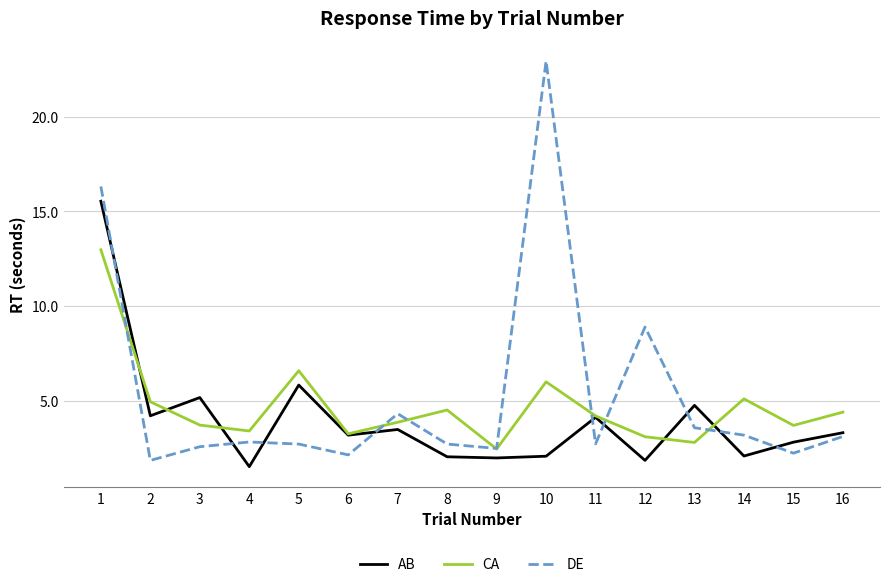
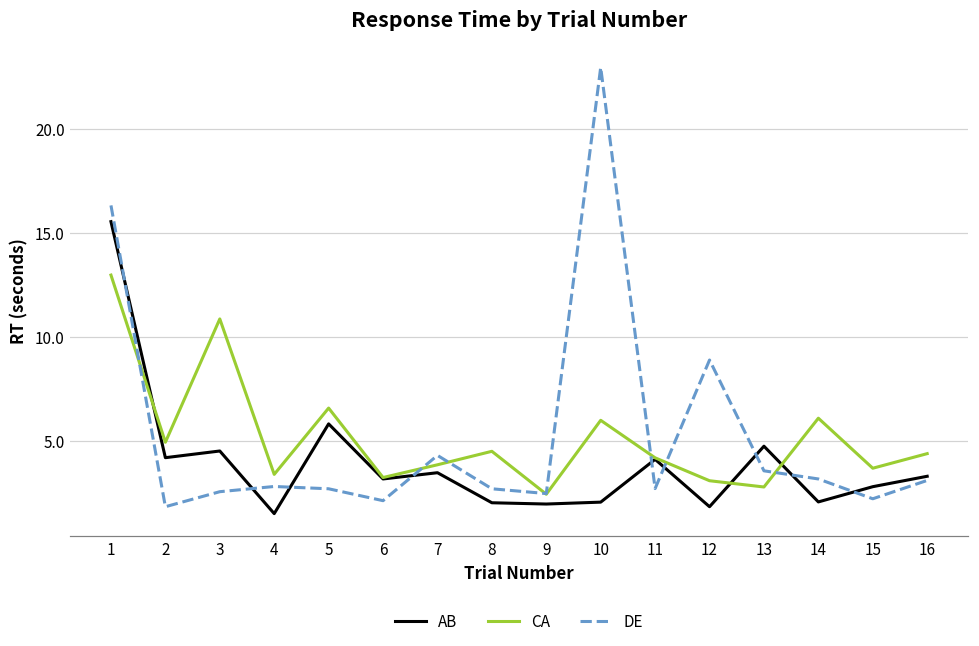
  {
    "AB": {
      "1": 15.5,
      "2": 4.2,
-     "3": 5.2,
+     "3": 4.5,
      "4": 1.5,
      "5": 5.8,
      "7": 3.5,
      "8": 2.0,
      "9": 2.0,
      "10": 2.1,
      "12": 1.9,
      "13": 4.8,
      "14": 2.1,
      "15": 2.8,
      "16": 3.3
    },
    "CA": {
      "1": 13.0,
      "2": 4.9,
-     "3": 3.7,
+     "3": 10.9,
      "4": 3.4,
      "5": 6.6,
      "7": 3.9,
      "8": 4.5,
      "10": 6.0,
      "12": 3.1,
      "13": 2.8,
-     "14": 5.1,
+     "14": 6.1,
      "15": 3.7,
      "16": 4.4
    },
    "DE": {
      "1": 16.3,
      "2": 1.9,
      "3": 2.6,
      "4": 2.8,
      "5": 2.7,
      "6": 2.1,
      "7": 4.3,
      "8": 2.7,
      "10": 22.9,
      "11": 2.7,
      "12": 8.9,
      "13": 3.6,
      "14": 3.2,
      "15": 2.2,
      "16": 3.1
    }
  }
